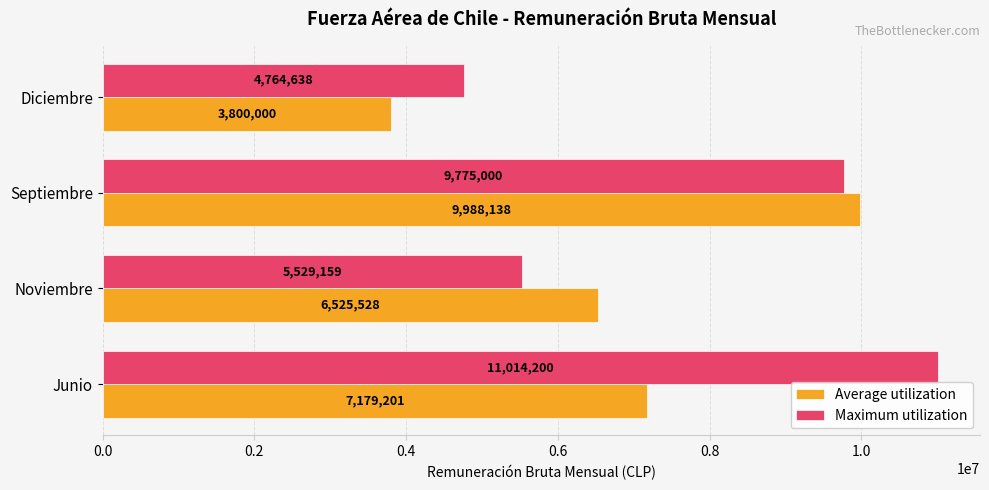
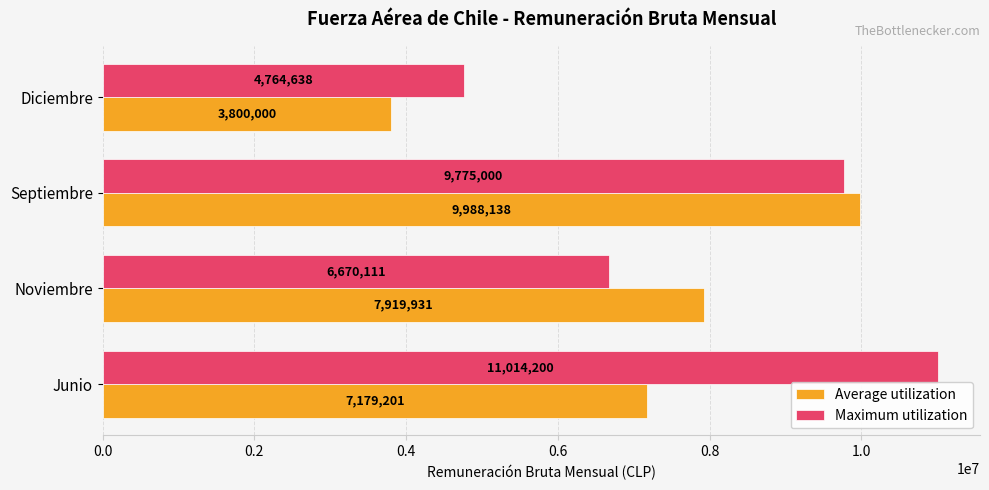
  {
    "Average utilization": {
      "Diciembre": "3,800,000",
      "Septiembre": "9,988,138",
-     "Noviembre": "6,525,528",
+     "Noviembre": "7,919,931",
      "Junio": "7,179,201"
    },
    "Maximum utilization": {
      "Diciembre": "4,764,638",
      "Septiembre": "9,775,000",
-     "Noviembre": "5,529,159",
+     "Noviembre": "6,670,111",
      "Junio": "11,014,200"
    }
  }
